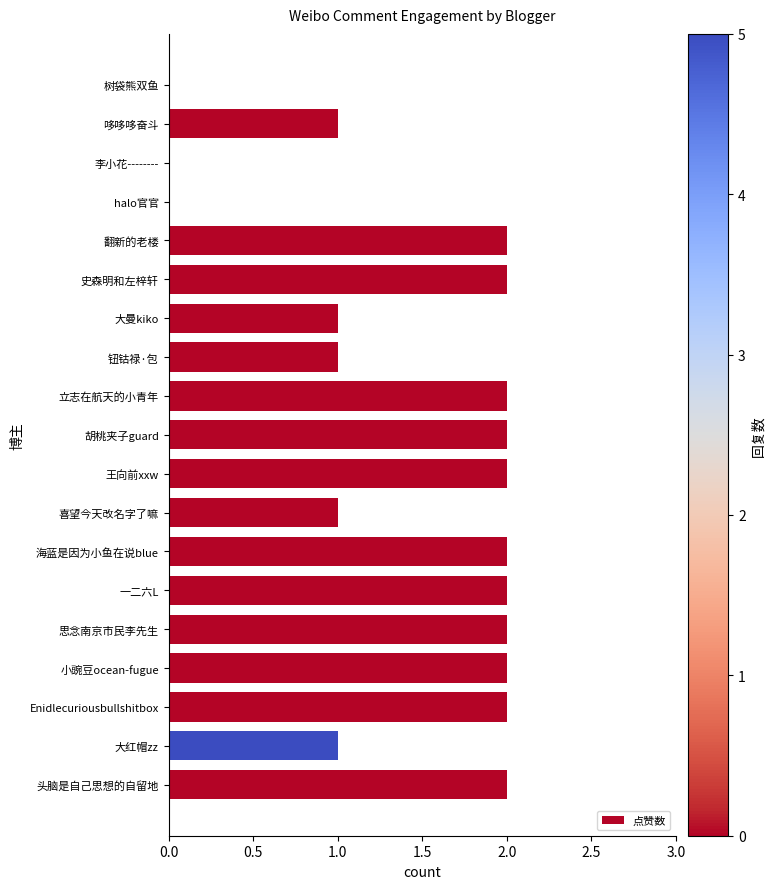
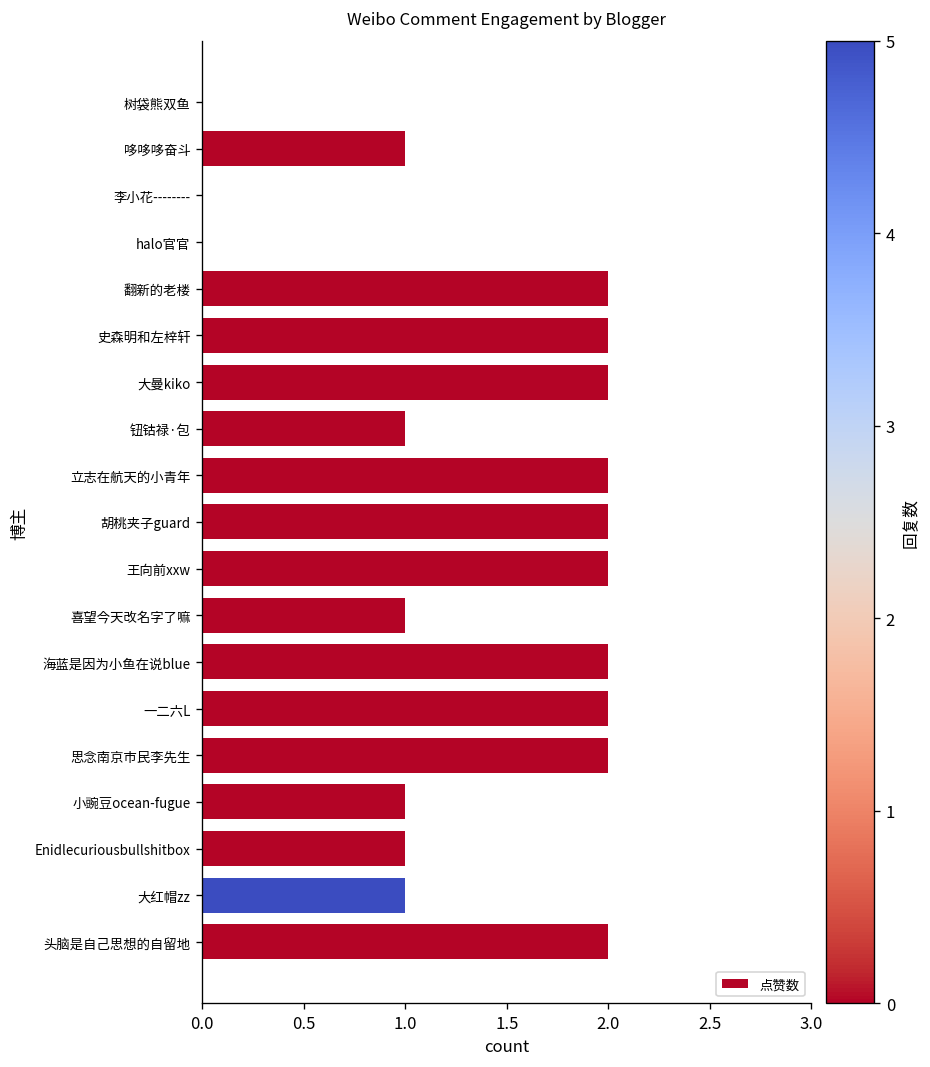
  {
    "树袋熊双鱼": 0,
    "哆哆哆奋斗": 1,
    "李小花--------": 0,
    "halo官官": 0,
    "翻新的老楼": 2,
    "史森明和左梓轩": 2,
-   "大曼kiko": 1,
+   "大曼kiko": 2,
    "钮钴禄·包": 1,
    "立志在航天的小青年": 2,
    "胡桃夹子guard": 2,
    "王向前xxw": 2,
    "喜望今天改名字了嘛": 1,
    "海蓝是因为小鱼在说blue": 2,
    "一二六L": 2,
    "思念南京市民李先生": 2,
-   "小豌豆ocean-fugue": 2,
-   "Enidlecuriousbullshitbox": 2,
+   "小豌豆ocean-fugue": 1,
+   "Enidlecuriousbullshitbox": 1,
    "大红帽zz": 1,
    "头脑是自己思想的自留地": 2
  }
